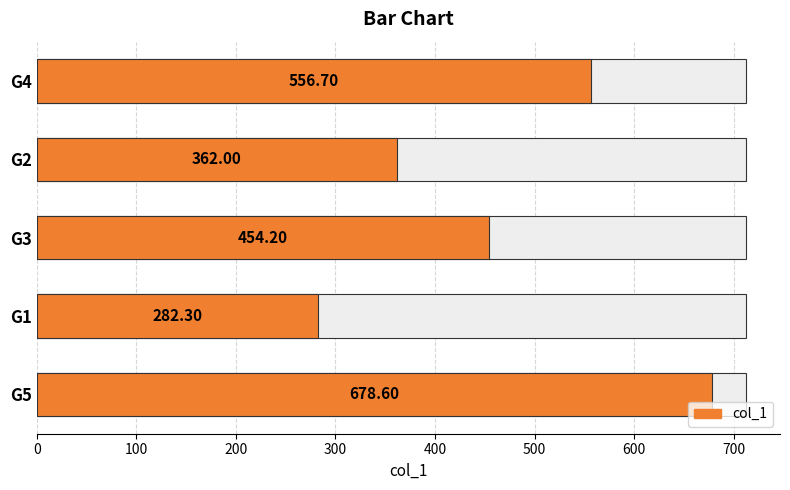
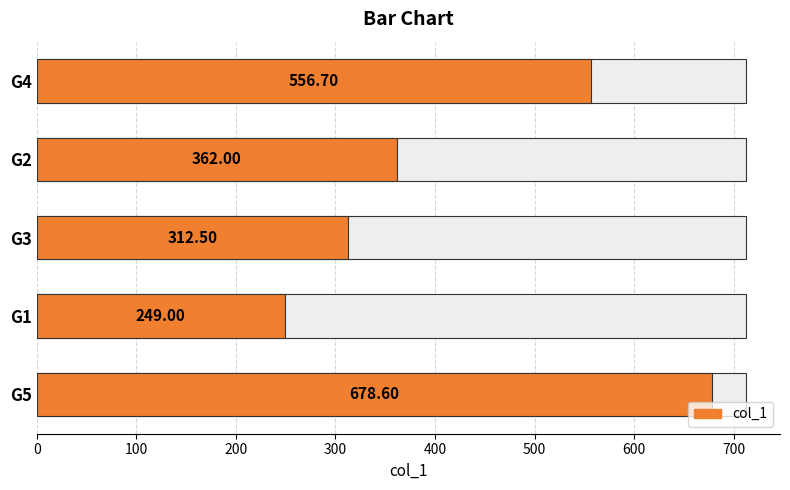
  {
    "col_1": {
-     "G3": 454.20,
-     "G1": 282.30
+     "G3": 312.50,
+     "G1": 249.00
    }
  }
